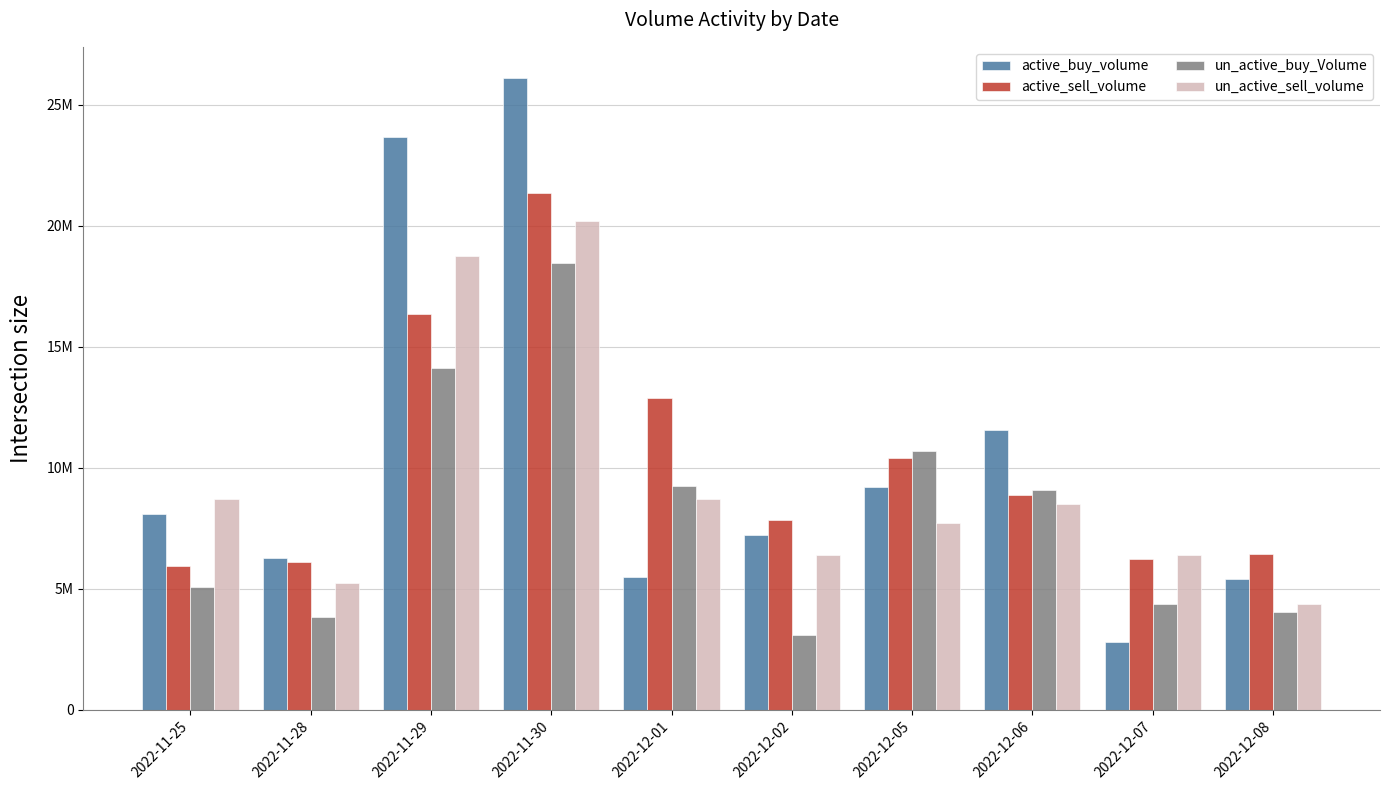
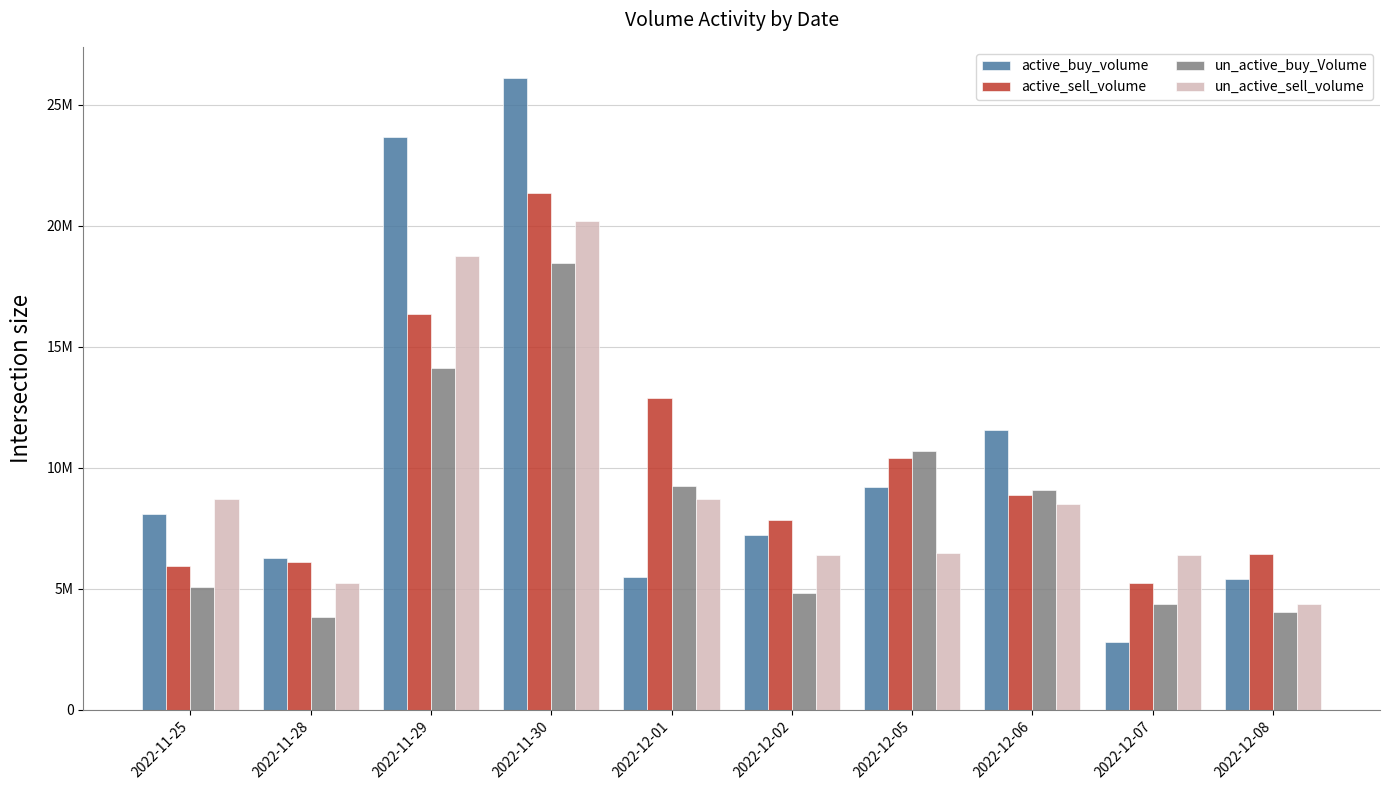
  {
    "active_buy_volume": {
      "2022-11-25": 8100000,
      "2022-11-28": 6300000,
      "2022-11-29": 23700000,
      "2022-11-30": 26100000,
      "2022-12-01": 5500000,
      "2022-12-02": 7200000,
      "2022-12-05": 9200000,
      "2022-12-06": 11600000,
      "2022-12-07": 2800000,
      "2022-12-08": 5400000
    },
    "active_sell_volume": {
      "2022-11-25": 5900000,
      "2022-11-28": 6100000,
      "2022-11-29": 16400000,
      "2022-11-30": 21300000,
      "2022-12-01": 12900000,
      "2022-12-02": 7900000,
      "2022-12-05": 10400000,
      "2022-12-06": 8900000,
-     "2022-12-07": 6200000,
+     "2022-12-07": 5200000,
      "2022-12-08": 6400000
    },
    "un_active_buy_Volume": {
      "2022-11-25": 5100000,
      "2022-11-28": 3800000,
      "2022-11-29": 14100000,
      "2022-11-30": 18500000,
      "2022-12-01": 9300000,
-     "2022-12-02": 3100000,
+     "2022-12-02": 4800000,
      "2022-12-05": 10700000,
      "2022-12-06": 9100000,
      "2022-12-07": 4400000,
      "2022-12-08": 4000000
    },
    "un_active_sell_volume": {
      "2022-11-25": 8700000,
      "2022-11-28": 5200000,
      "2022-11-29": 18700000,
      "2022-11-30": 20200000,
      "2022-12-01": 8700000,
      "2022-12-02": 6400000,
-     "2022-12-05": 7700000,
+     "2022-12-05": 6500000,
      "2022-12-06": 8500000,
      "2022-12-07": 6400000,
      "2022-12-08": 4400000
    }
  }
